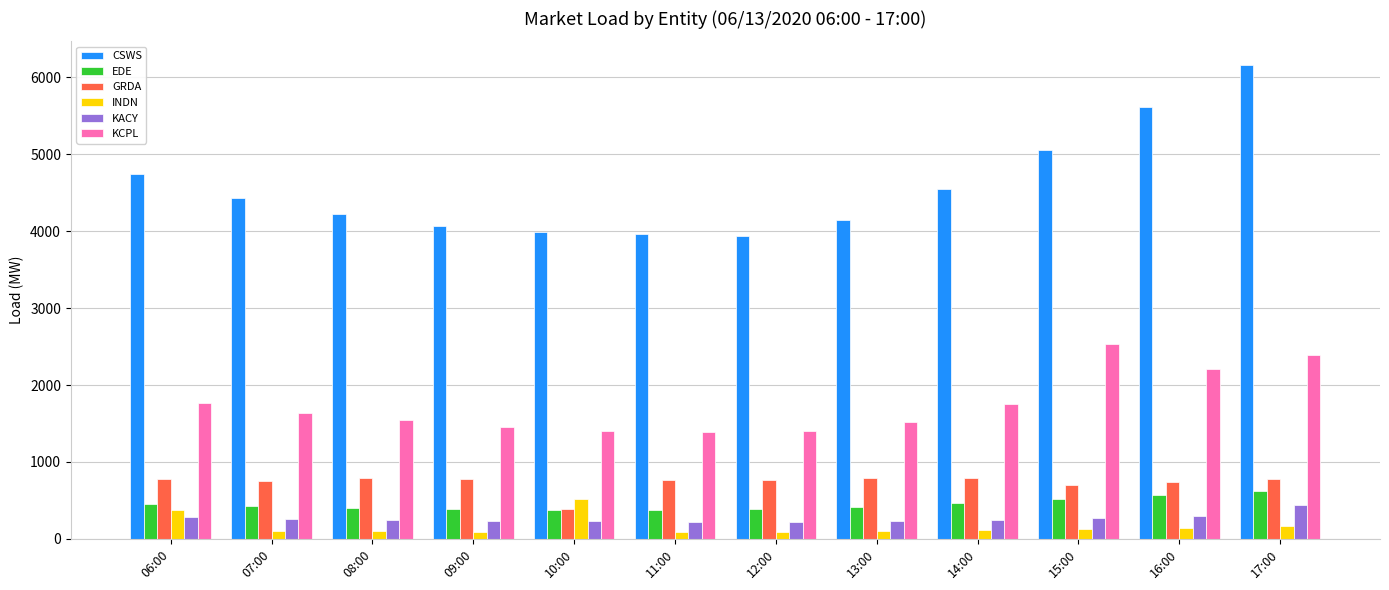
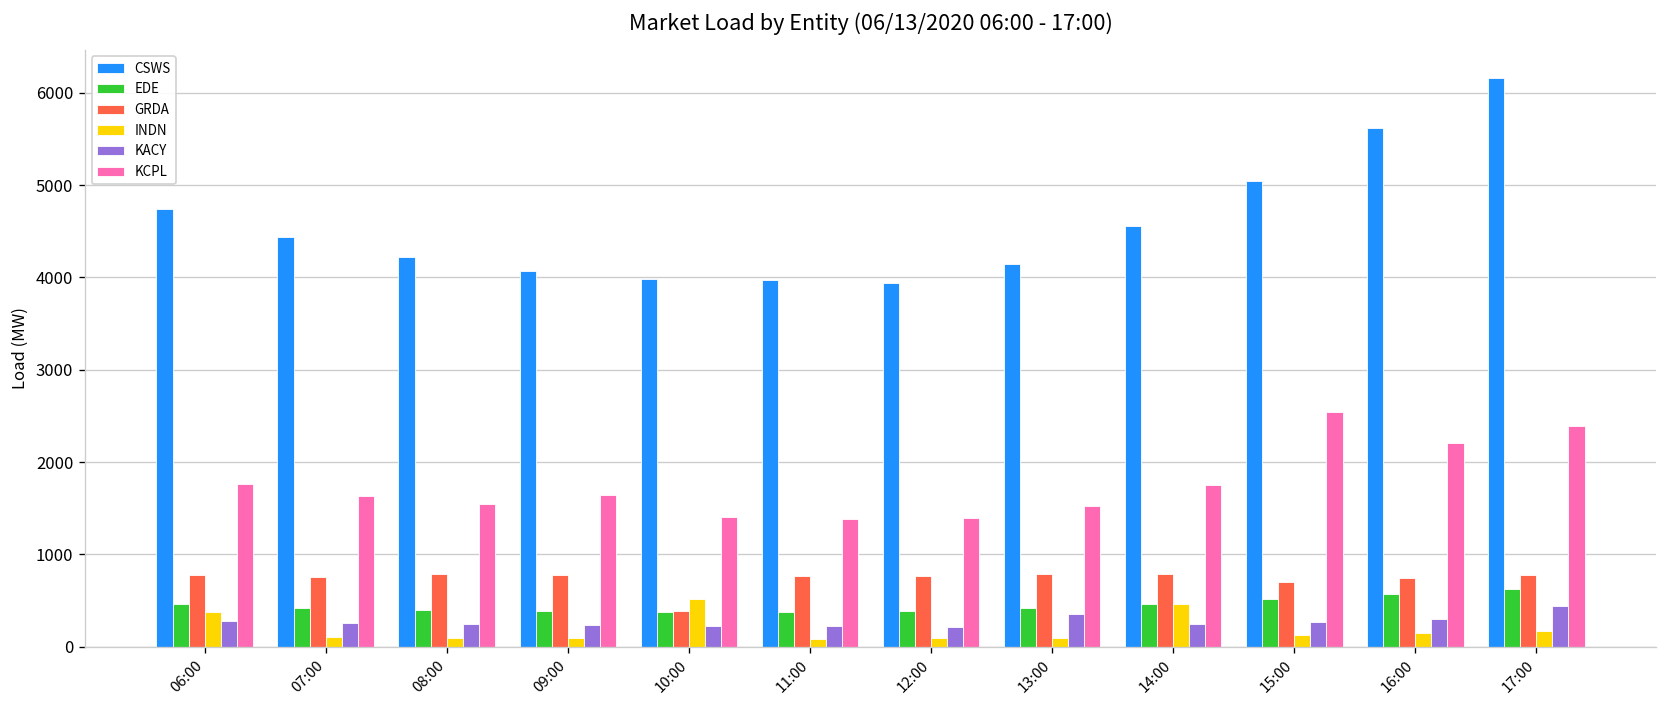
  {
    "CSWS": {
      "06:00": 4700,
      "07:00": 4400,
      "08:00": 4200,
      "09:00": 4100,
      "10:00": 4000,
      "11:00": 4000,
      "12:00": 3900,
      "13:00": 4100,
      "14:00": 4600,
      "15:00": 5000,
      "16:00": 5600,
      "17:00": 6200
    },
    "EDE": {
      "06:00": 500,
      "07:00": 400,
      "08:00": 400,
      "09:00": 400,
      "10:00": 400,
      "11:00": 400,
      "12:00": 400,
      "13:00": 400,
      "14:00": 500,
      "15:00": 500,
      "16:00": 600,
      "17:00": 600
    },
    "GRDA": {
      "06:00": 800,
      "07:00": 800,
      "08:00": 800,
      "09:00": 800,
      "10:00": 400,
      "11:00": 800,
      "12:00": 800,
      "13:00": 800,
      "14:00": 800,
      "15:00": 700,
      "16:00": 700,
      "17:00": 800
    },
    "INDN": {
      "06:00": 400,
      "07:00": 100,
      "08:00": 100,
      "09:00": 100,
      "10:00": 500,
      "11:00": 100,
      "12:00": 100,
      "13:00": 100,
-     "14:00": 100,
+     "14:00": 500,
      "15:00": 100,
      "16:00": 100,
      "17:00": 200
    },
    "KACY": {
      "06:00": 300,
      "07:00": 300,
      "08:00": 200,
      "09:00": 200,
      "10:00": 200,
      "11:00": 200,
      "12:00": 200,
-     "13:00": 200,
+     "13:00": 400,
      "14:00": 200,
      "15:00": 300,
      "16:00": 300,
      "17:00": 400
    },
    "KCPL": {
      "06:00": 1800,
      "07:00": 1600,
      "08:00": 1500,
-     "09:00": 1500,
+     "09:00": 1600,
      "10:00": 1400,
      "11:00": 1400,
      "12:00": 1400,
      "13:00": 1500,
      "14:00": 1700,
      "15:00": 2500,
      "16:00": 2200,
      "17:00": 2400
    }
  }
